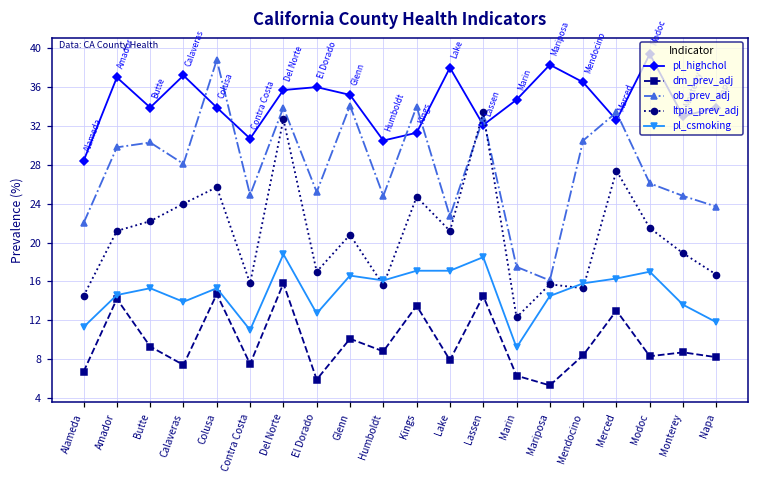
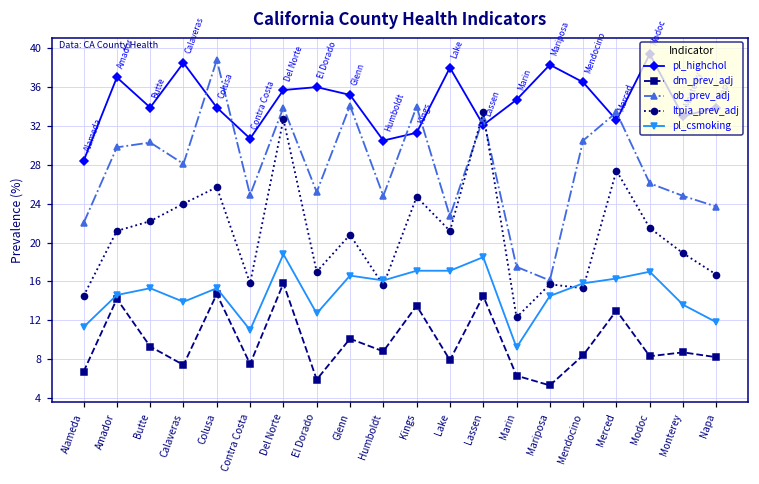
  {
    "pl_highchol": {
      "Alameda": 28,
      "Amador": 37,
      "Butte": 34,
-     "Calaveras": 37,
+     "Calaveras": 39,
      "Colusa": 34,
      "Contra Costa": 31,
      "Del Norte": 36,
      "El Dorado": 36,
      "Glenn": 35,
      "Humboldt": 31,
      "Kings": 31,
      "Lake": 38,
      "Lassen": 32,
      "Marin": 35,
      "Mariposa": 38,
      "Mendocino": 37,
      "Merced": 33
    },
    "ob_prev_adj": {
      "Alameda": 22,
      "Amador": 30,
      "Butte": 30,
      "Calaveras": 28,
      "Colusa": 39,
      "Contra Costa": 25,
      "Del Norte": 34,
      "El Dorado": 25,
      "Glenn": 34,
      "Humboldt": 25,
      "Kings": 34,
      "Lake": 23,
      "Lassen": 33,
      "Marin": 18,
      "Mariposa": 16,
      "Mendocino": 31,
      "Merced": 33,
      "Modoc": 26,
      "Monterey": 25,
      "Napa": 24
    },
    "pl_csmoking": {
      "Alameda": 11,
      "Amador": 15,
      "Butte": 15,
      "Calaveras": 14,
      "Colusa": 15,
      "Contra Costa": 11,
      "Del Norte": 19,
      "El Dorado": 13,
      "Glenn": 17,
      "Humboldt": 16,
      "Kings": 17,
      "Lake": 17,
      "Lassen": 19,
      "Marin": 9,
      "Mariposa": 15,
      "Mendocino": 16,
      "Merced": 16,
      "Modoc": 17,
      "Monterey": 14,
      "Napa": 12
    }
  }
